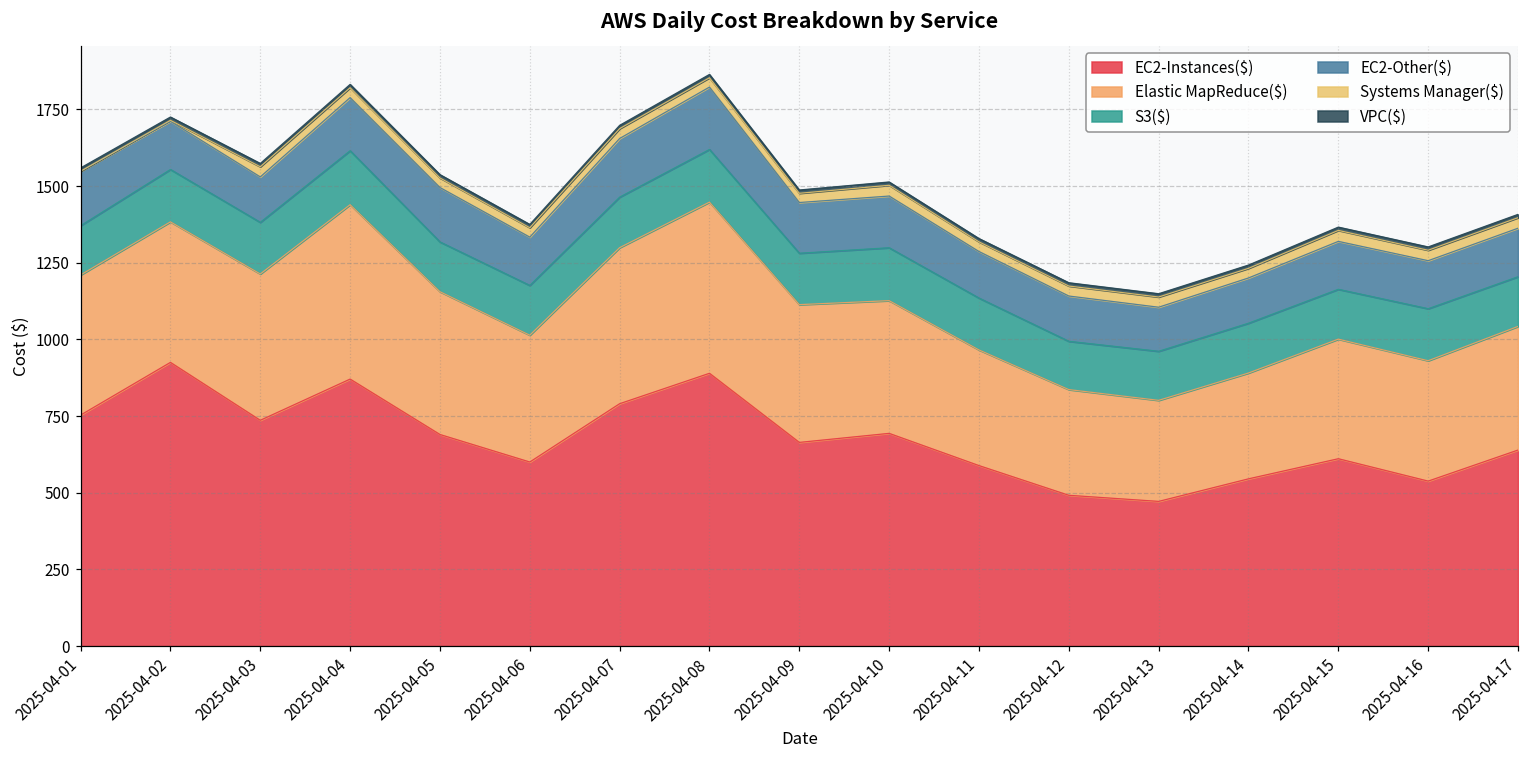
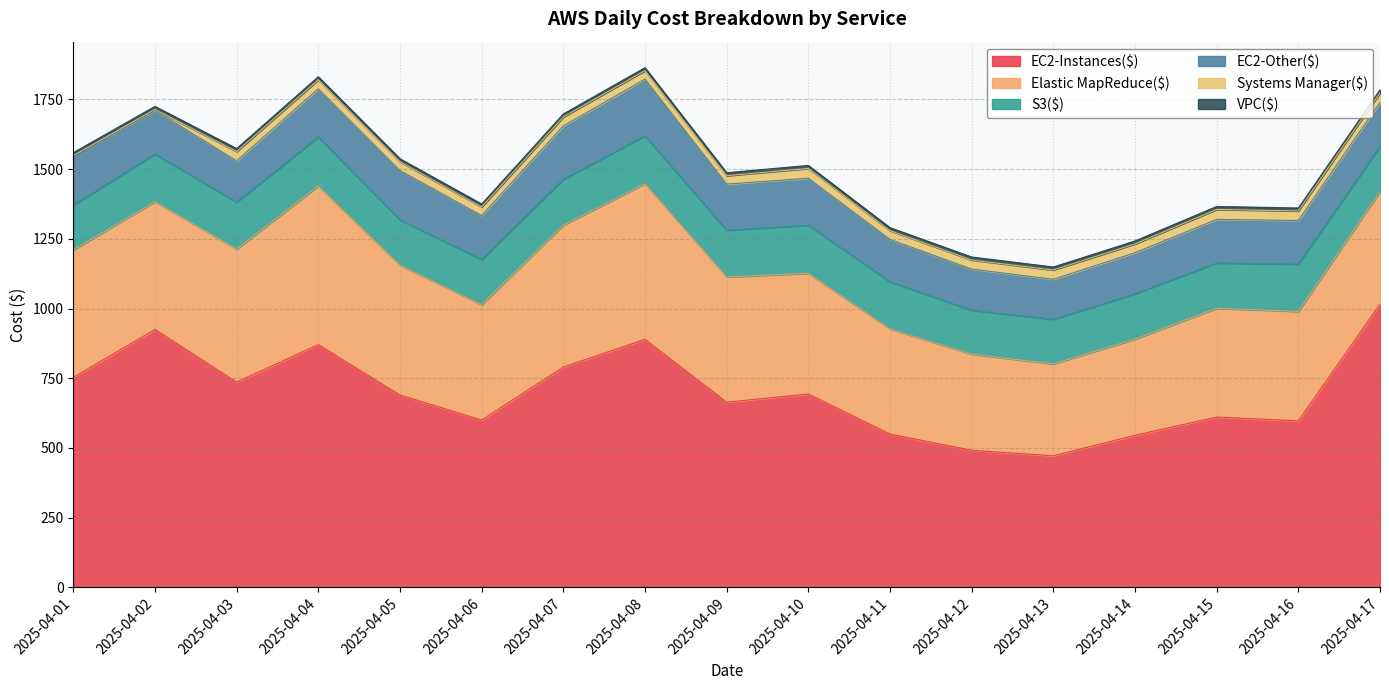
  {
    "EC2-Instances($)": {
      "2025-04-01": 750,
      "2025-04-02": 930,
      "2025-04-03": 740,
      "2025-04-04": 870,
      "2025-04-05": 690,
      "2025-04-06": 600,
      "2025-04-07": 790,
      "2025-04-08": 890,
      "2025-04-09": 660,
      "2025-04-10": 690,
-     "2025-04-11": 590,
+     "2025-04-11": 550,
      "2025-04-12": 490,
      "2025-04-13": 470,
      "2025-04-14": 550,
      "2025-04-15": 610,
-     "2025-04-16": 540,
-     "2025-04-17": 640
+     "2025-04-16": 600,
+     "2025-04-17": 1020
    },
    "VPC($)": {
      "2025-04-01": 10,
      "2025-04-02": 10,
      "2025-04-03": 10,
      "2025-04-04": 10,
      "2025-04-05": 10,
      "2025-04-06": 10,
      "2025-04-07": 10,
      "2025-04-08": 10,
      "2025-04-09": 10,
      "2025-04-10": 10,
      "2025-04-11": 10,
      "2025-04-12": 10,
      "2025-04-13": 10,
      "2025-04-14": 10,
      "2025-04-15": 10,
      "2025-04-16": 10,
      "2025-04-17": 10
    }
  }
